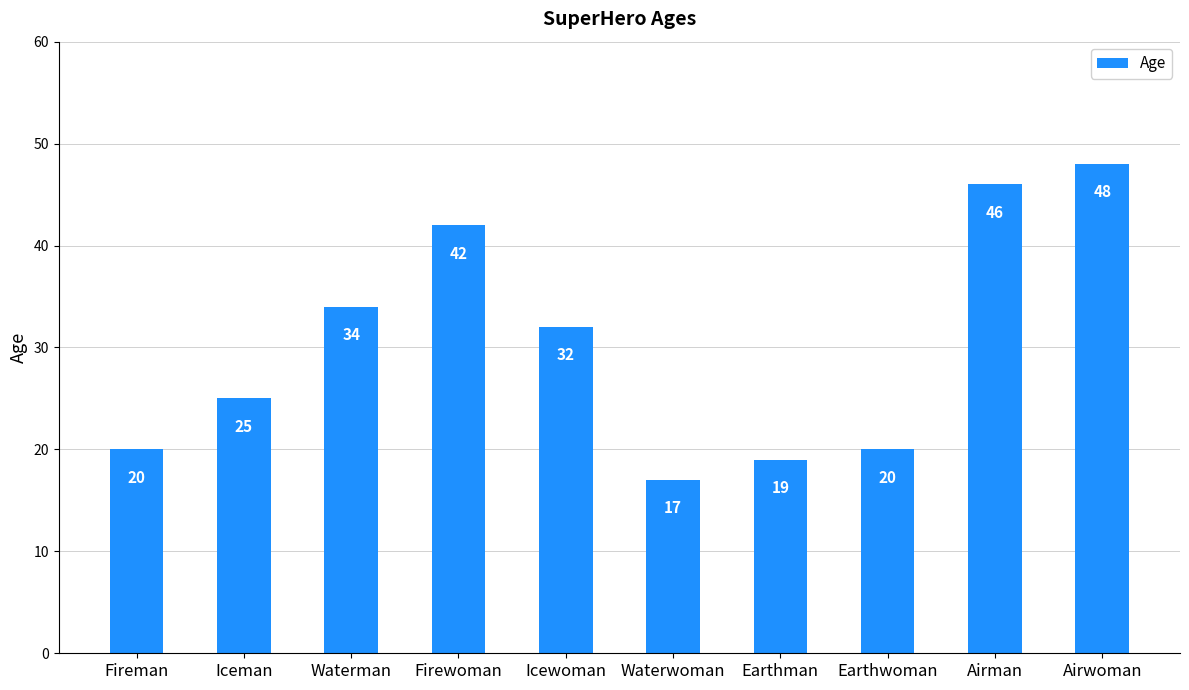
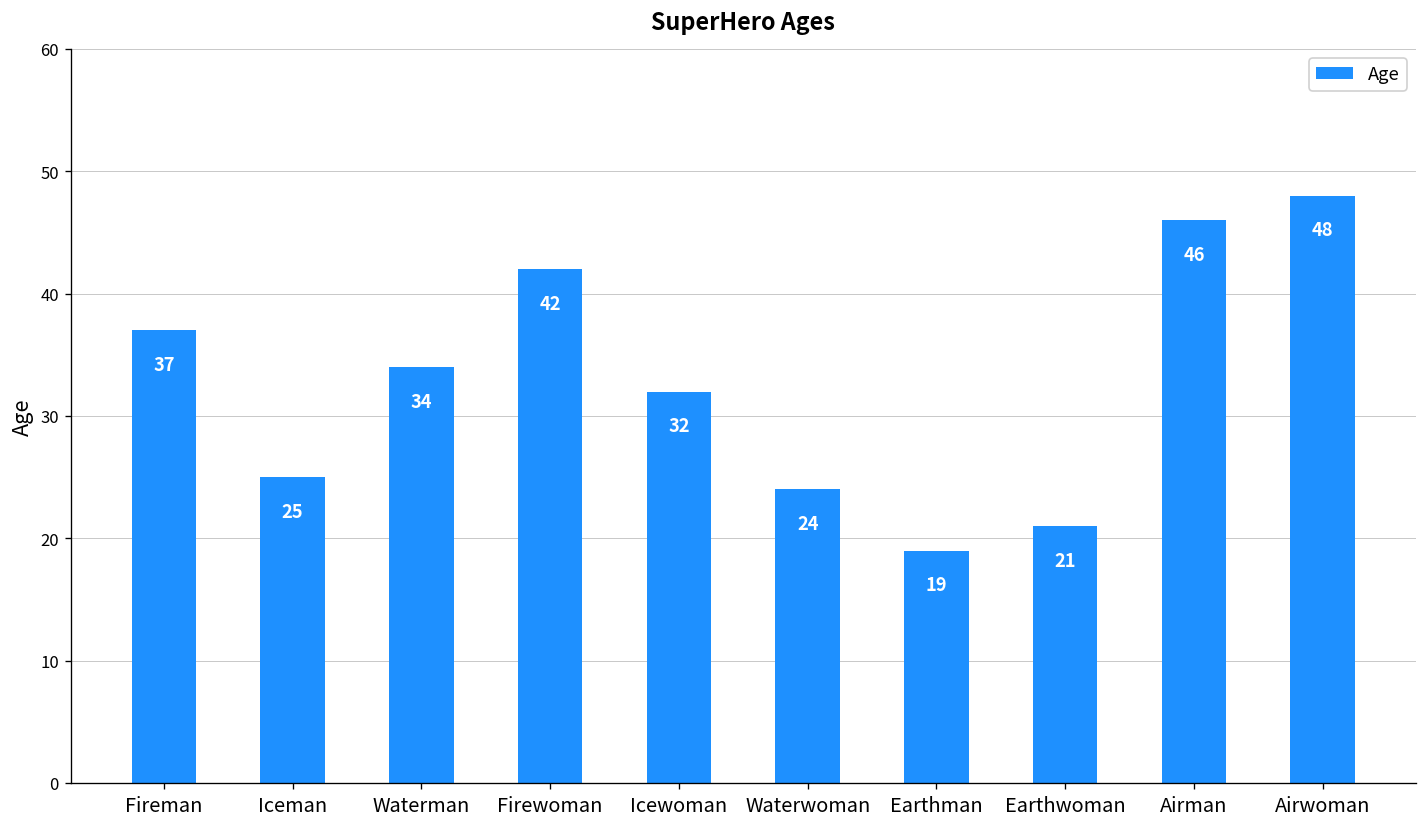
  {
-   "Fireman": 20,
+   "Fireman": 37,
    "Iceman": 25,
    "Waterman": 34,
    "Firewoman": 42,
    "Icewoman": 32,
-   "Waterwoman": 17,
+   "Waterwoman": 24,
    "Earthman": 19,
-   "Earthwoman": 20,
+   "Earthwoman": 21,
    "Airman": 46,
    "Airwoman": 48
  }
